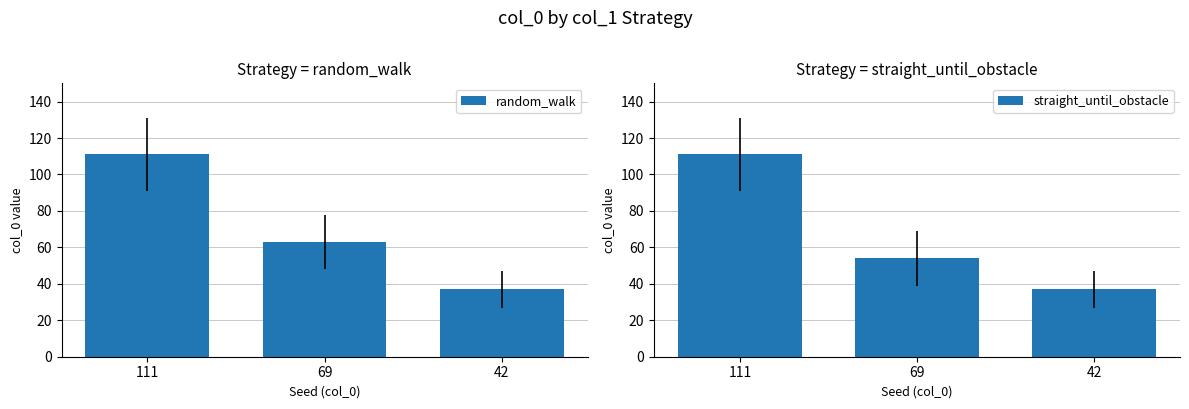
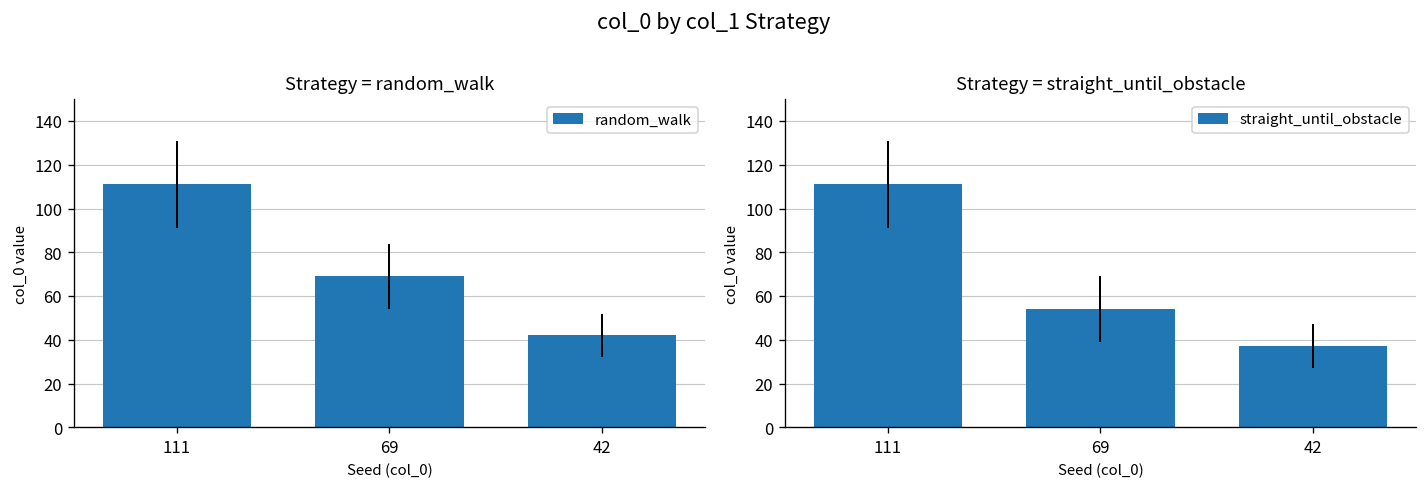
  {
    "Strategy = random_walk": {
      "111": 111,
-     "69": 63,
-     "42": 37
+     "69": 69,
+     "42": 42
    },
    "Strategy = straight_until_obstacle": {
      "111": 111,
      "69": 54,
      "42": 37
    }
  }
